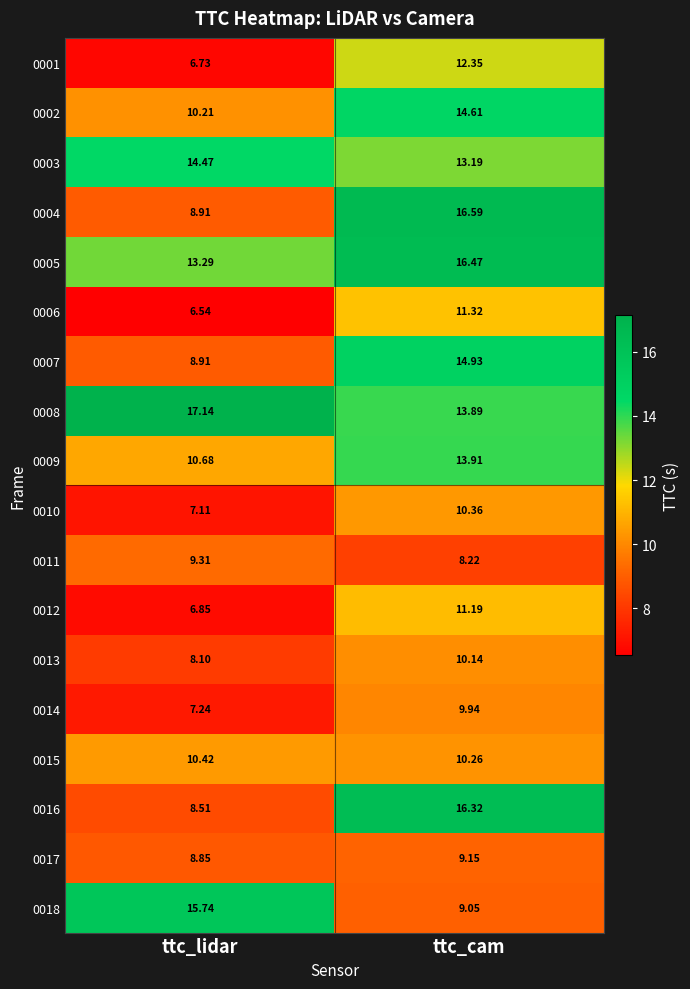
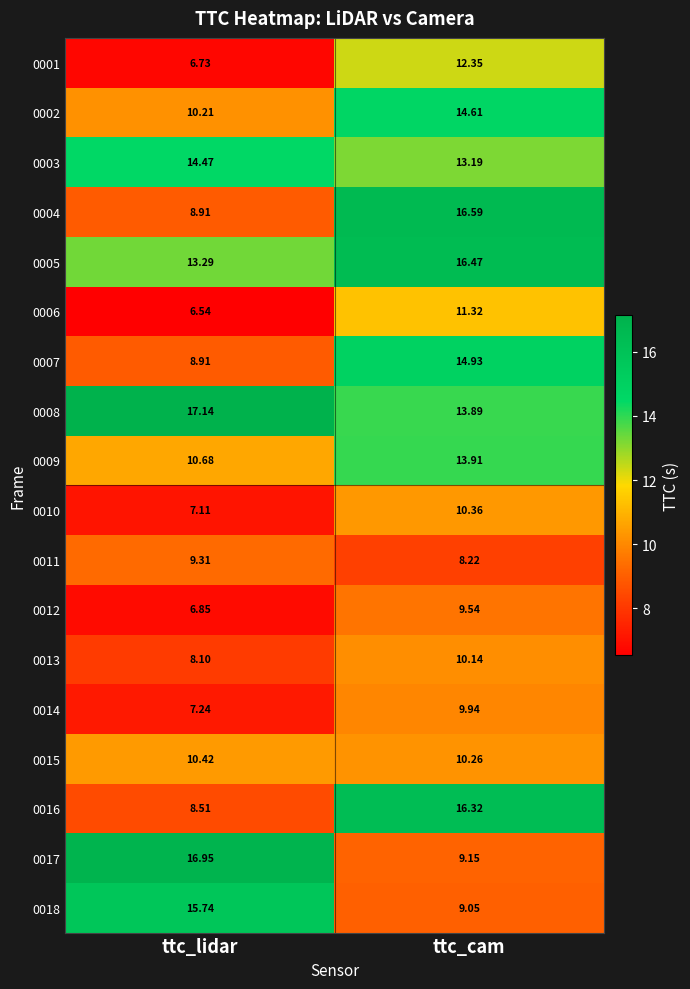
  {
    "0001": {
      "ttc_lidar": 6.73,
      "ttc_cam": 12.35
    },
    "0002": {
      "ttc_lidar": 10.21,
      "ttc_cam": 14.61
    },
    "0003": {
      "ttc_lidar": 14.47,
      "ttc_cam": 13.19
    },
    "0004": {
      "ttc_lidar": 8.91,
      "ttc_cam": 16.59
    },
    "0005": {
      "ttc_lidar": 13.29,
      "ttc_cam": 16.47
    },
    "0006": {
      "ttc_lidar": 6.54,
      "ttc_cam": 11.32
    },
    "0007": {
      "ttc_lidar": 8.91,
      "ttc_cam": 14.93
    },
    "0008": {
      "ttc_lidar": 17.14,
      "ttc_cam": 13.89
    },
    "0009": {
      "ttc_lidar": 10.68,
      "ttc_cam": 13.91
    },
    "0010": {
      "ttc_lidar": 7.11,
      "ttc_cam": 10.36
    },
    "0011": {
      "ttc_lidar": 9.31,
      "ttc_cam": 8.22
    },
    "0012": {
      "ttc_lidar": 6.85,
-     "ttc_cam": 11.19
+     "ttc_cam": 9.54
    },
    "0013": {
      "ttc_lidar": 8.10,
      "ttc_cam": 10.14
    },
    "0014": {
      "ttc_lidar": 7.24,
      "ttc_cam": 9.94
    },
    "0015": {
      "ttc_lidar": 10.42,
      "ttc_cam": 10.26
    },
    "0016": {
      "ttc_lidar": 8.51,
      "ttc_cam": 16.32
    },
    "0017": {
-     "ttc_lidar": 8.85,
+     "ttc_lidar": 16.95,
      "ttc_cam": 9.15
    },
    "0018": {
      "ttc_lidar": 15.74,
      "ttc_cam": 9.05
    }
  }
